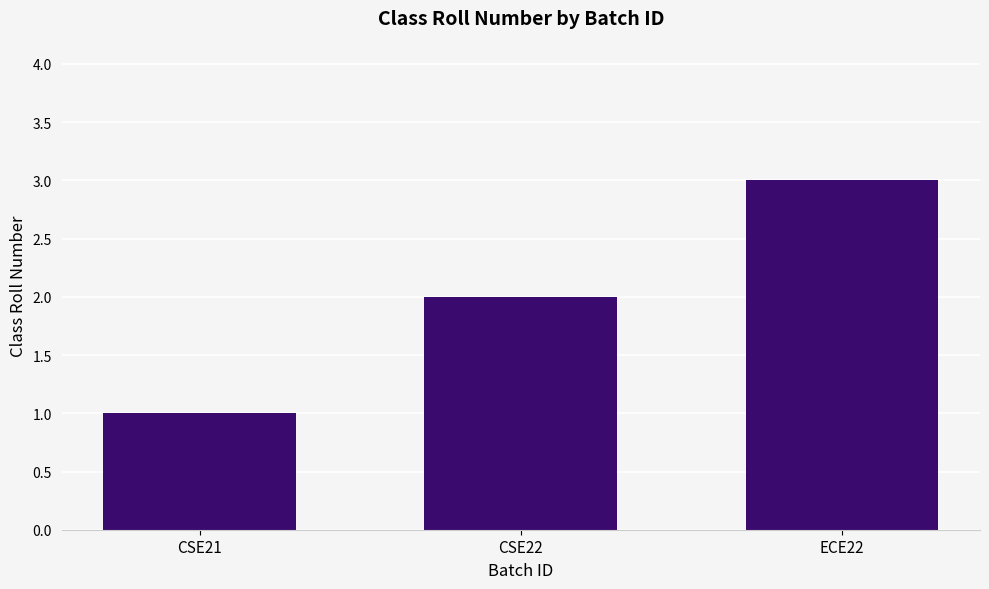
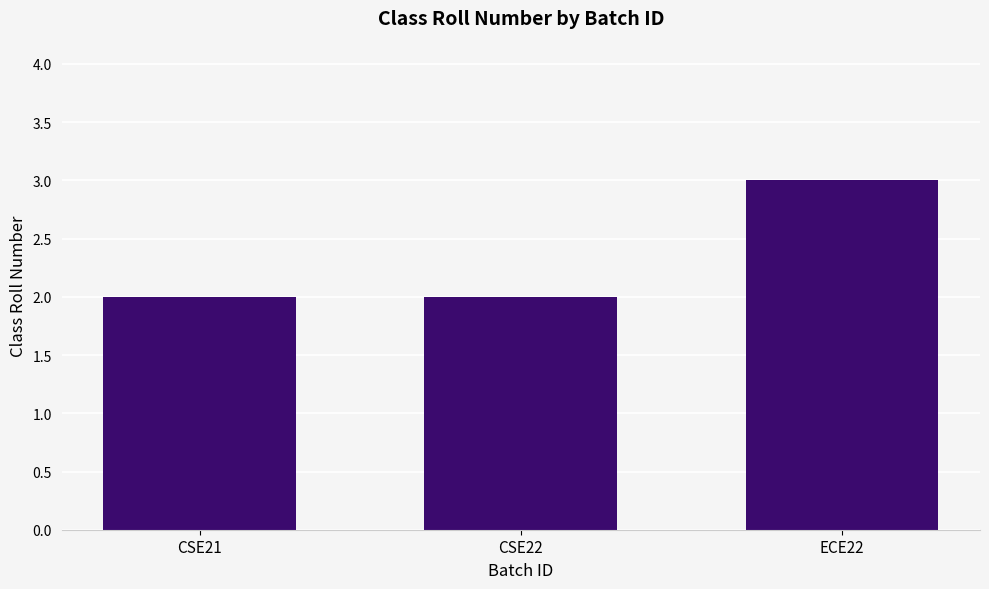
  {
-   "CSE21": 1,
+   "CSE21": 2,
    "CSE22": 2,
    "ECE22": 3
  }
